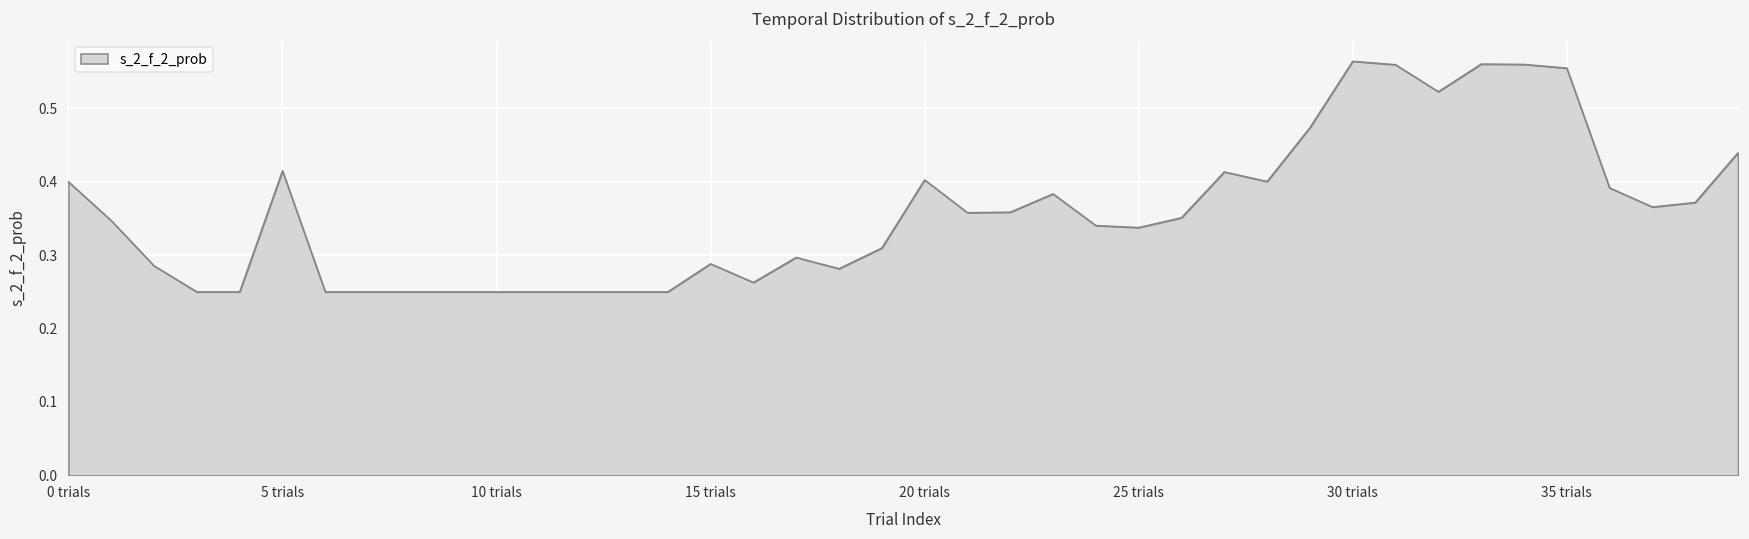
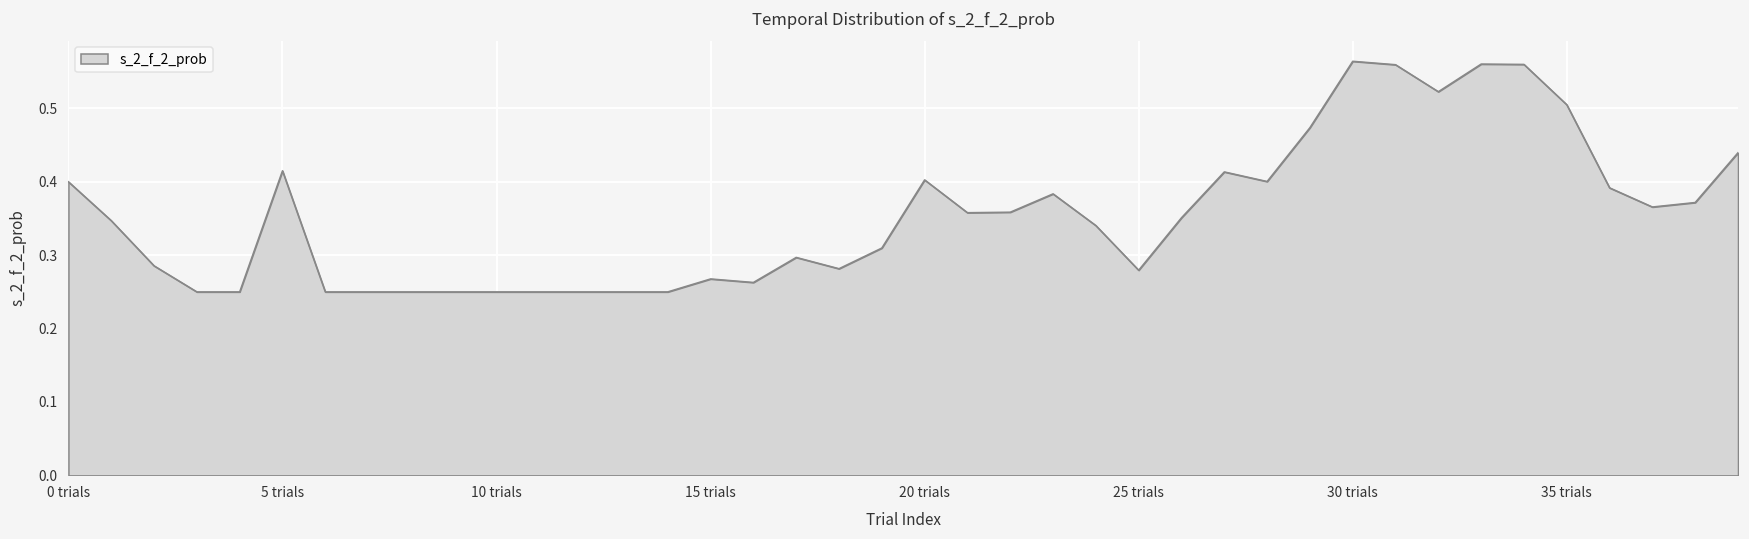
  {
    "0 trials": 0.40,
    "5 trials": 0.41,
    "10 trials": 0.25,
-   "15 trials": 0.29,
+   "15 trials": 0.27,
    "20 trials": 0.40,
-   "25 trials": 0.34,
+   "25 trials": 0.28,
    "30 trials": 0.56,
-   "35 trials": 0.55
+   "35 trials": 0.51
  }
